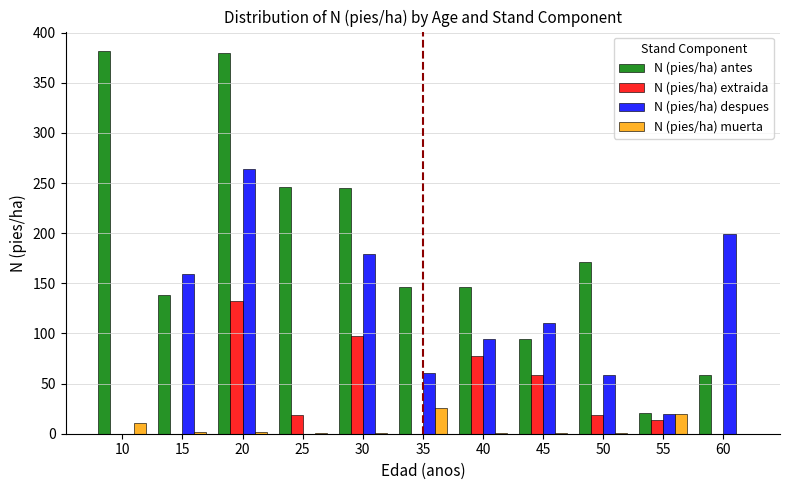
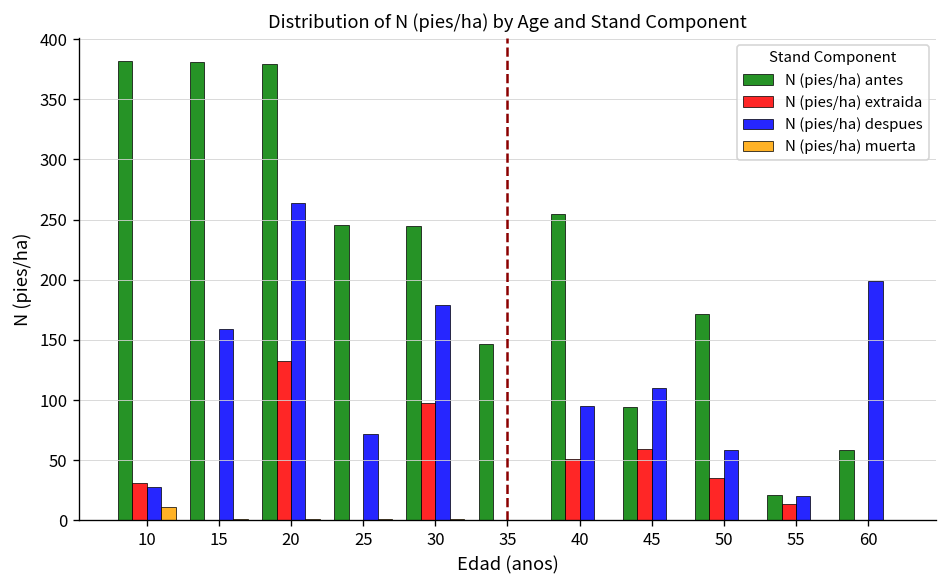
  {
    "N (pies/ha) antes": {
      "10": 382,
-     "15": 138,
+     "15": 381,
      "20": 379,
      "25": 246,
      "30": 245,
      "35": 146,
-     "40": 146,
+     "40": 255,
      "45": 95,
      "50": 171,
      "55": 21,
      "60": 58
    },
    "N (pies/ha) extraida": {
-     "10": 0,
+     "10": 31,
      "15": 0,
      "20": 133,
-     "25": 19,
+     "25": 0,
      "30": 98,
      "35": 0,
-     "40": 77,
+     "40": 51,
      "45": 59,
-     "50": 19,
+     "50": 35,
      "55": 14,
      "60": 0
    },
    "N (pies/ha) despues": {
-     "10": 0,
+     "10": 28,
      "15": 159,
      "20": 264,
-     "25": 0,
+     "25": 72,
      "30": 179,
-     "35": 61,
+     "35": 0,
      "40": 95,
      "45": 110,
      "50": 59,
      "55": 20,
      "60": 199
    },
    "N (pies/ha) muerta": {
      "10": 11,
-     "35": 25,
-     "55": 20
+     "35": 1,
+     "55": 0
    }
  }
